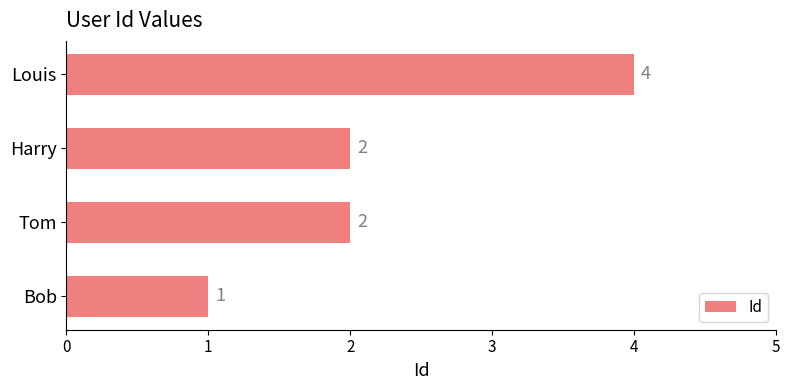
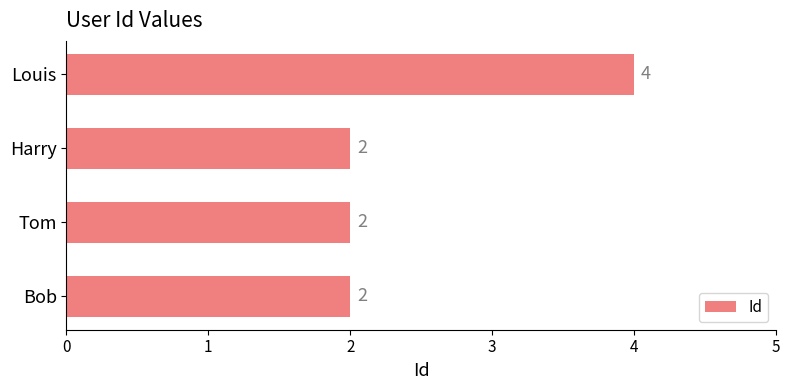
  {
    "Louis": 4,
    "Harry": 2,
    "Tom": 2,
-   "Bob": 1
+   "Bob": 2
  }
